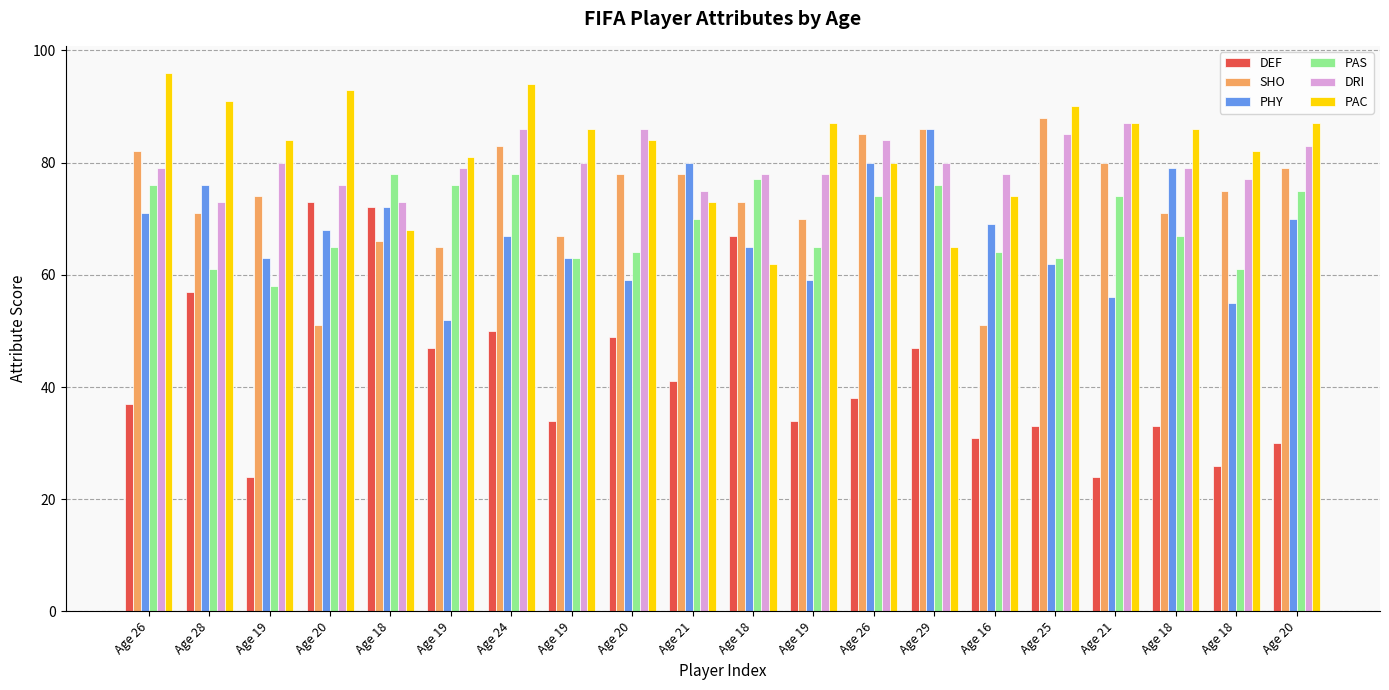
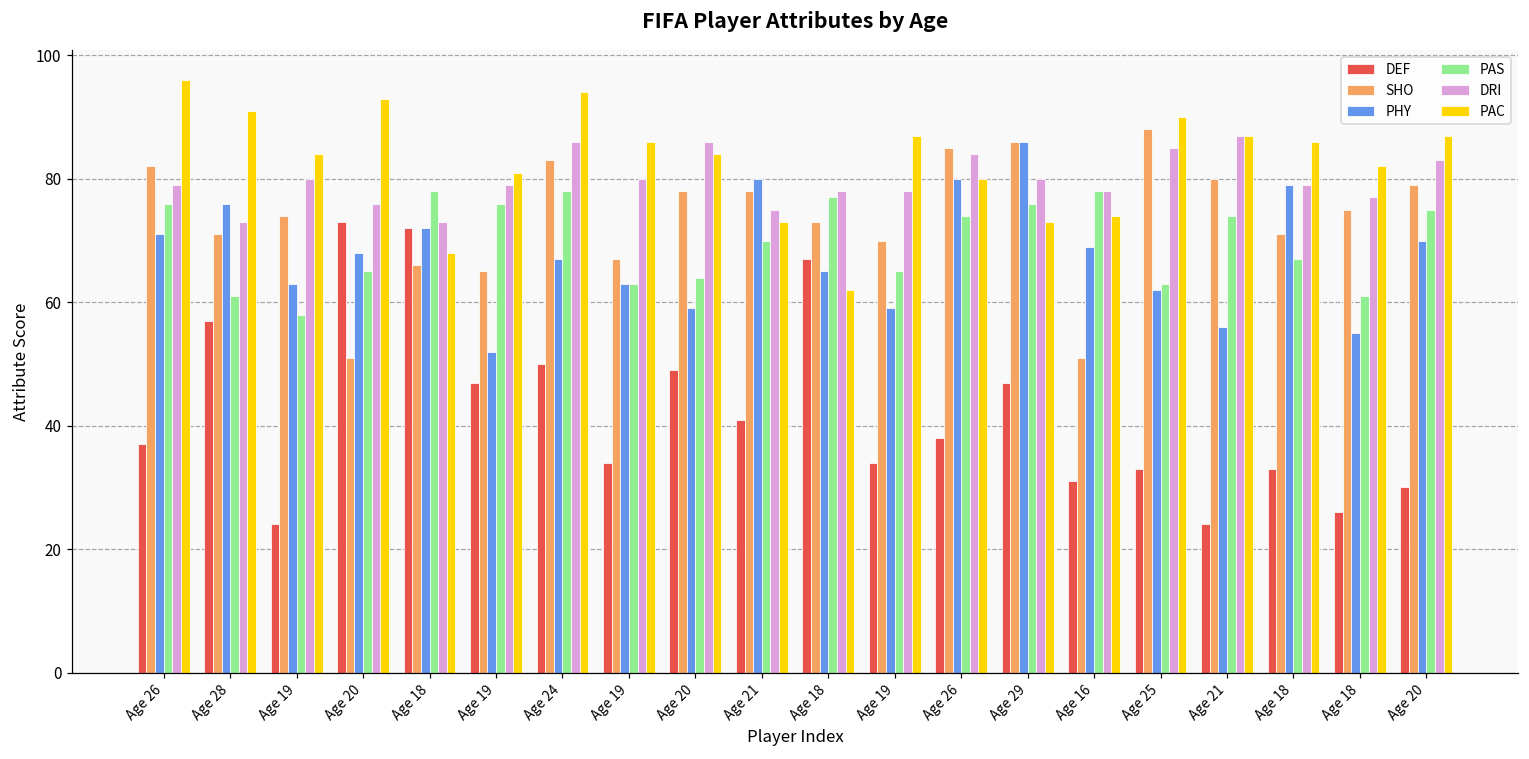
  {
    "DEF": {
      "Age 28": 57,
      "Age 24": 50,
      "Age 29": 47,
      "Age 16": 31,
      "Age 25": 33
    },
    "SHO": {
      "Age 28": 71,
      "Age 24": 83,
      "Age 29": 86,
      "Age 16": 51,
      "Age 25": 88
    },
    "PHY": {
      "Age 28": 76,
      "Age 24": 67,
      "Age 29": 86,
      "Age 16": 69,
      "Age 25": 62
    },
    "PAS": {
      "Age 28": 61,
      "Age 24": 78,
      "Age 29": 76,
-     "Age 16": 64,
+     "Age 16": 78,
      "Age 25": 63
    },
    "DRI": {
      "Age 28": 73,
      "Age 24": 86,
      "Age 29": 80,
      "Age 16": 78,
      "Age 25": 85
    },
    "PAC": {
      "Age 28": 91,
      "Age 24": 94,
-     "Age 29": 65,
+     "Age 29": 73,
      "Age 16": 74,
      "Age 25": 90
    }
  }
